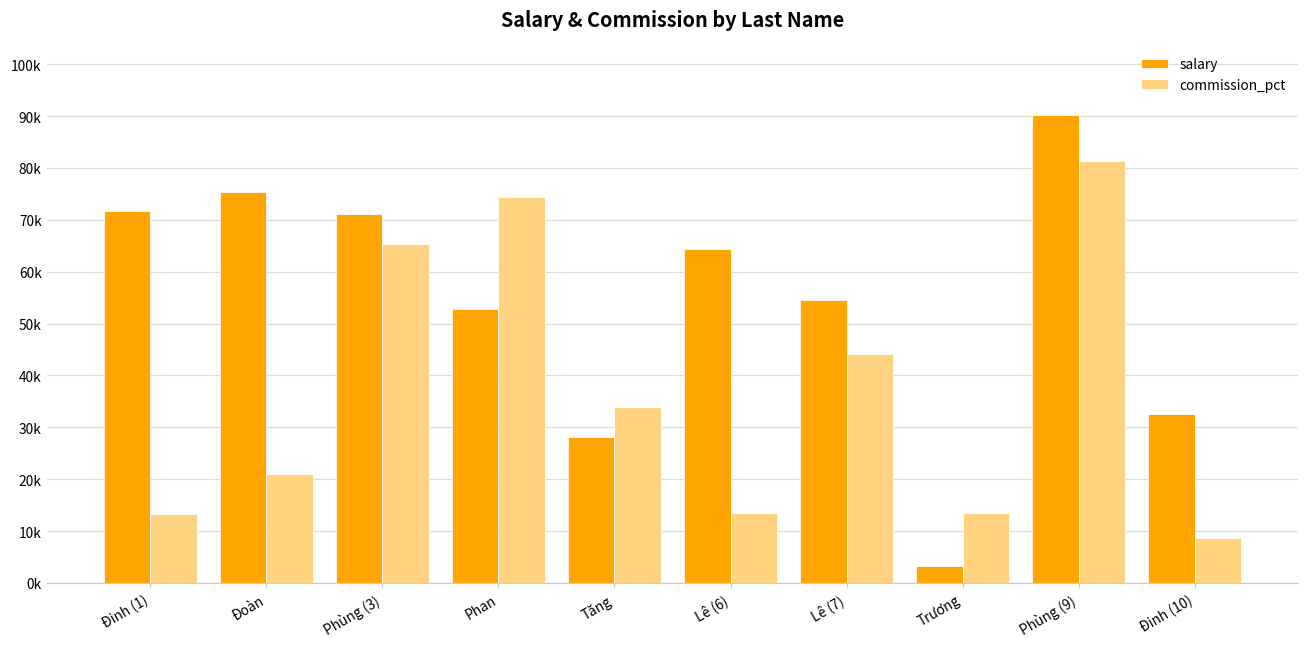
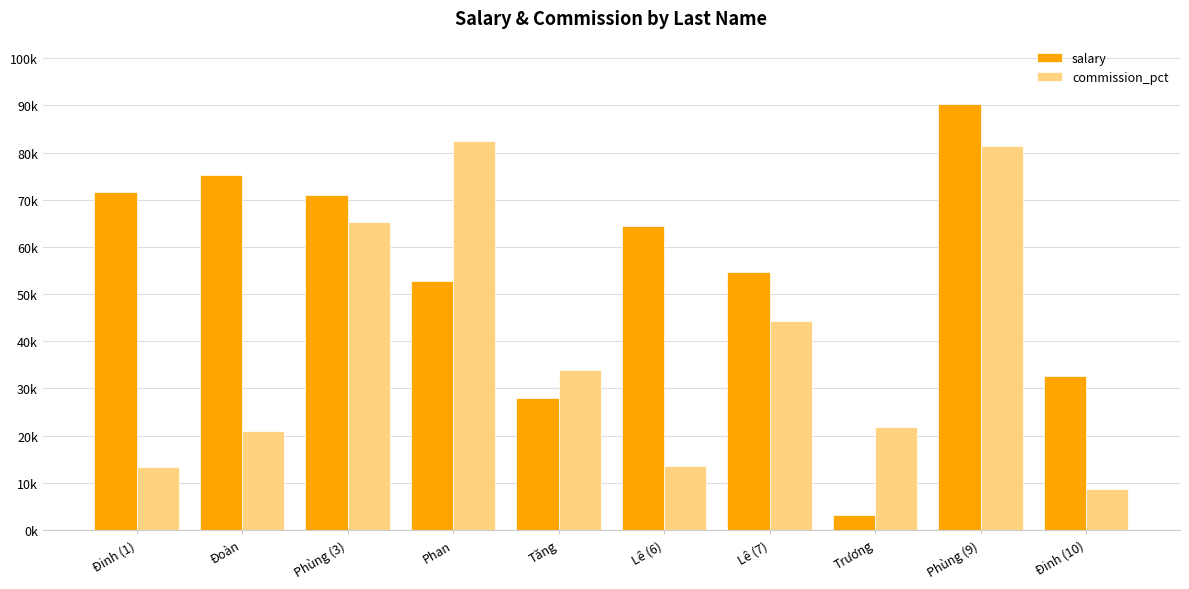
  {
    "salary": {
      "Đinh (1)": 72000,
      "Đoàn": 75000,
      "Phùng (3)": 71000,
      "Phan": 53000,
      "Tăng": 28000,
      "Lê (6)": 64000,
      "Lê (7)": 55000,
      "Trương": 3000,
      "Phùng (9)": 90000,
      "Đinh (10)": 33000
    },
    "commission_pct": {
      "Đinh (1)": 13000,
      "Đoàn": 21000,
      "Phùng (3)": 65000,
-     "Phan": 74000,
+     "Phan": 82000,
      "Tăng": 34000,
      "Lê (6)": 14000,
      "Lê (7)": 44000,
-     "Trương": 13000,
+     "Trương": 22000,
      "Phùng (9)": 81000,
      "Đinh (10)": 9000
    }
  }
